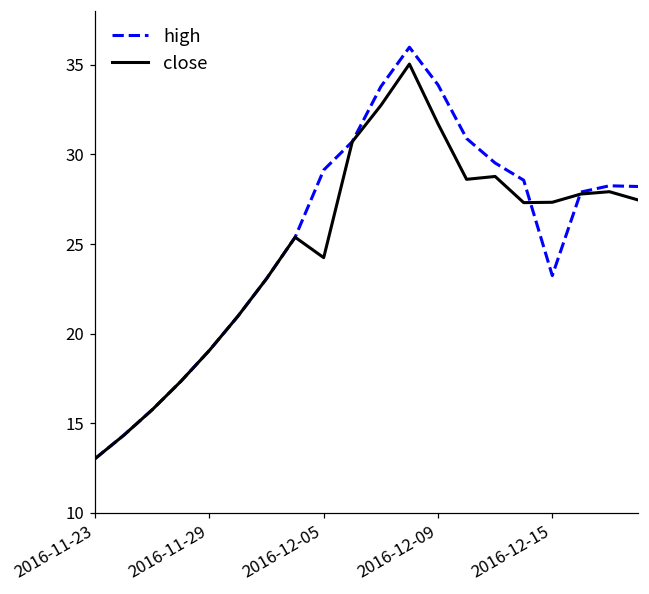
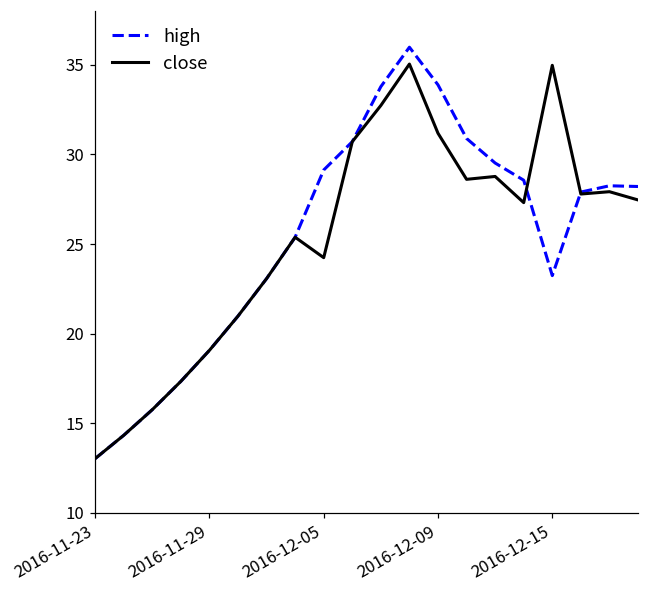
  {
    "high": {
      "2016-12-05": 29.1,
      "2016-12-09": 33.9,
      "2016-12-15": 23.2
    },
    "close": {
      "2016-12-05": 24.2,
-     "2016-12-09": 31.7,
-     "2016-12-15": 27.3
+     "2016-12-09": 31.2,
+     "2016-12-15": 35.0
    }
  }
